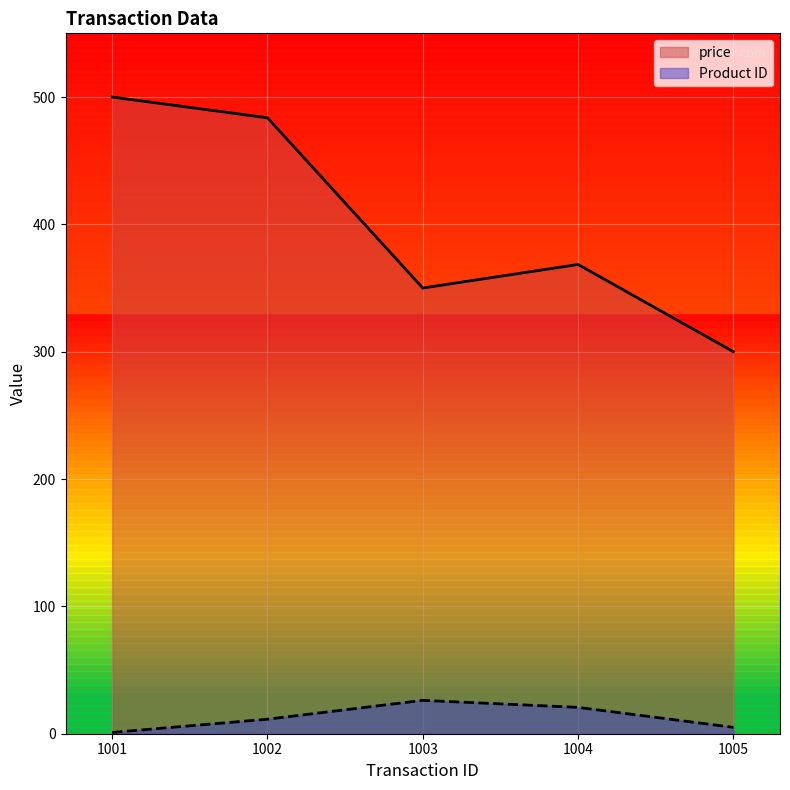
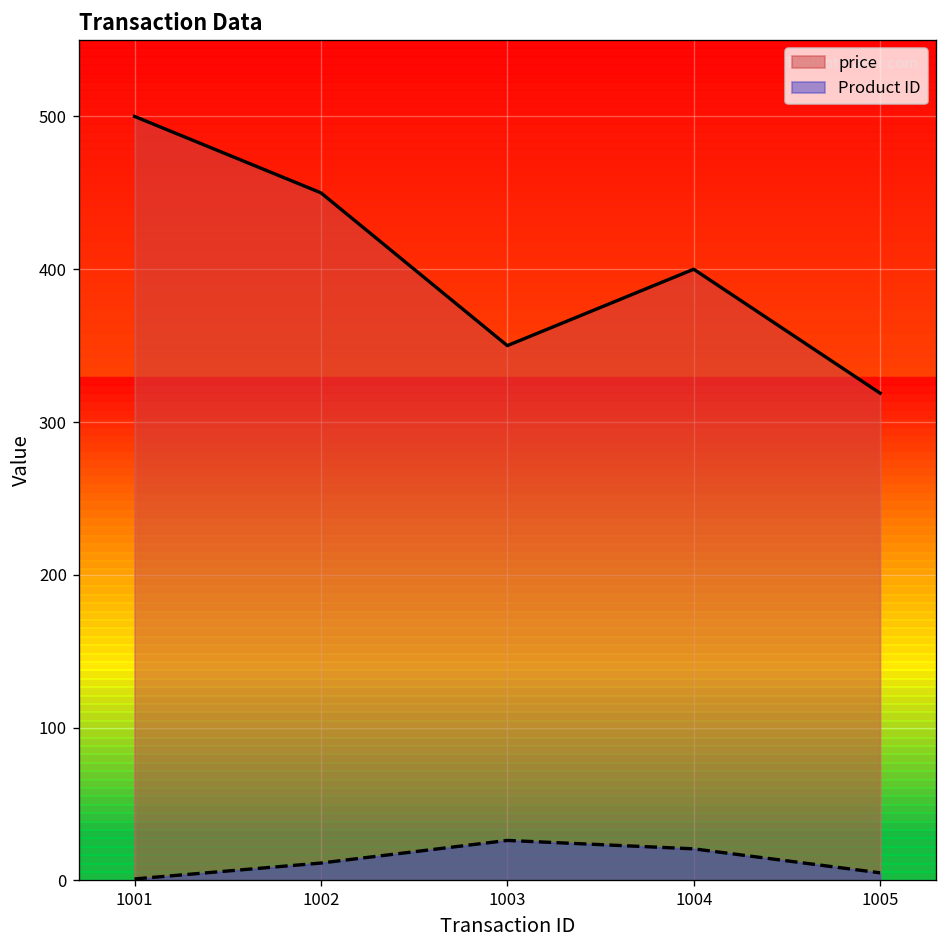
  {
    "Product ID": {
      "1001": 1,
      "1002": 11,
      "1003": 26,
      "1004": 21,
      "1005": 5
    },
    "price": {
      "1001": 500,
-     "1002": 484,
+     "1002": 450,
      "1003": 350,
-     "1004": 369,
-     "1005": 300
+     "1004": 400,
+     "1005": 319
    }
  }
